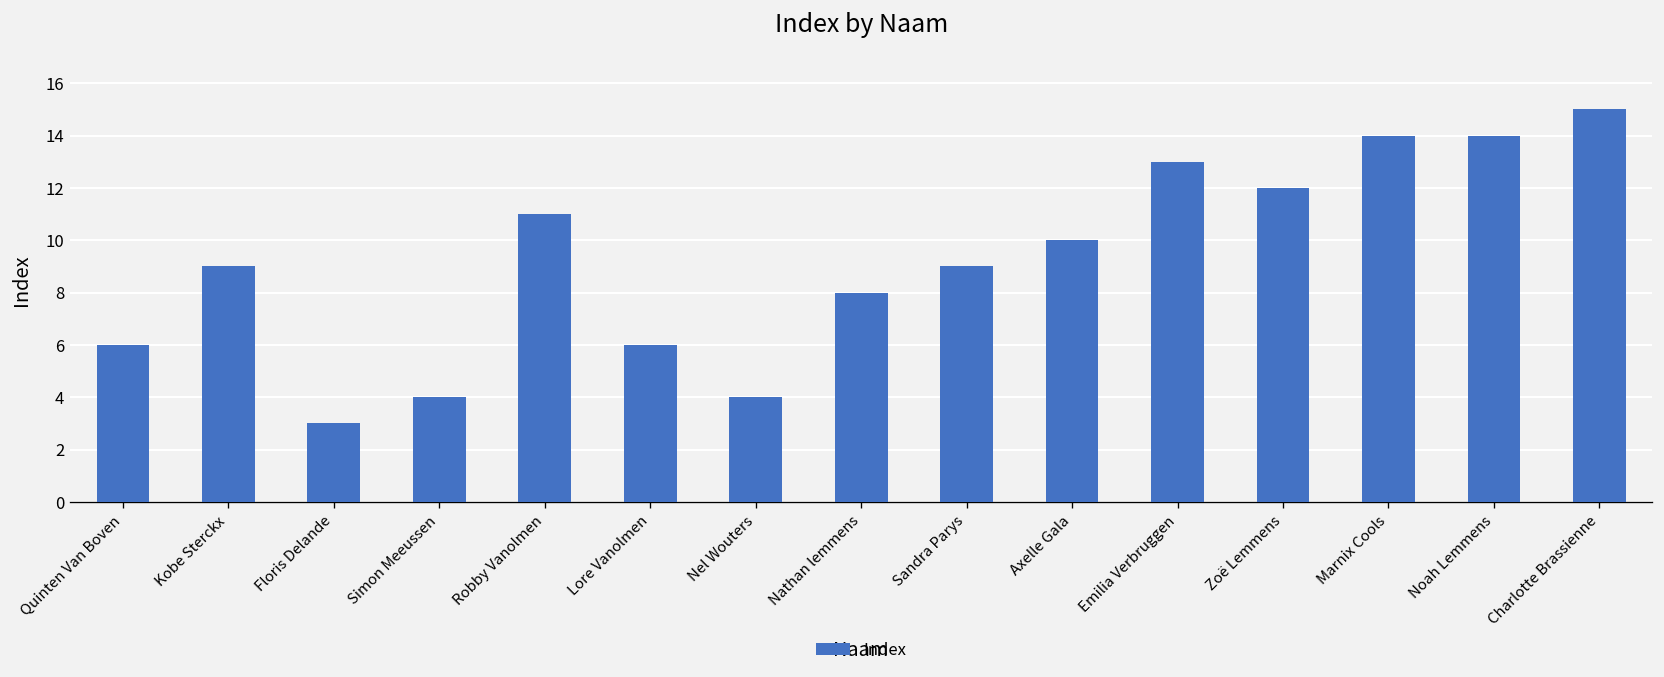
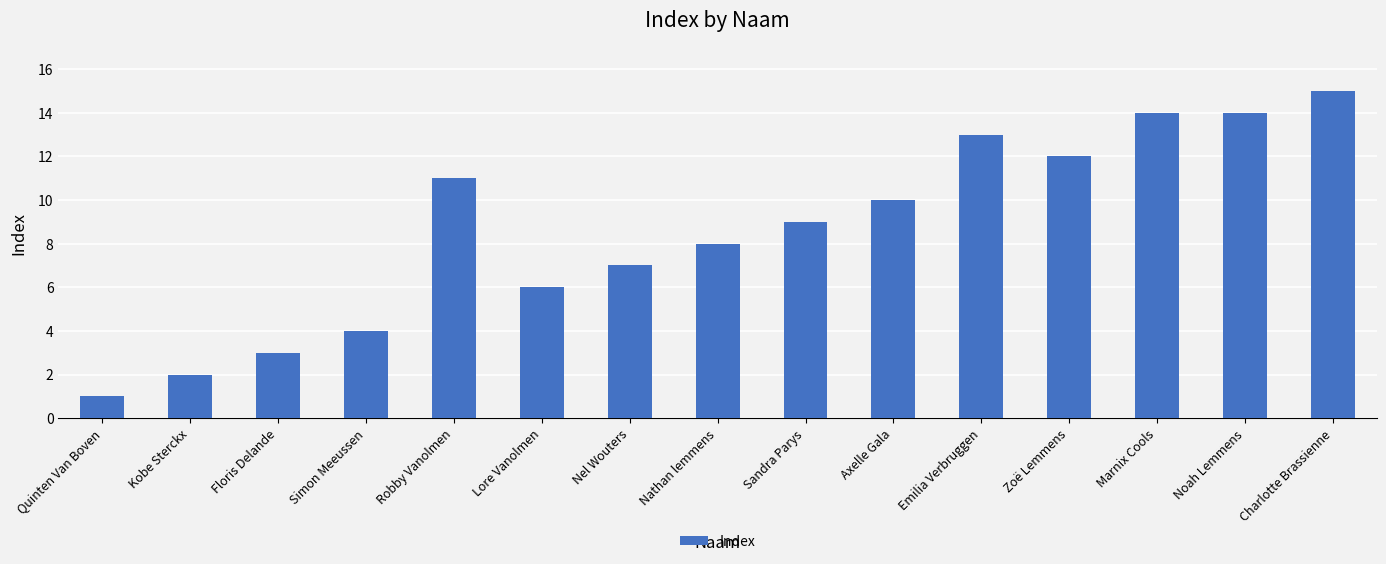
  {
-   "Quinten Van Boven": 6,
-   "Kobe Sterckx": 9,
+   "Quinten Van Boven": 1,
+   "Kobe Sterckx": 2,
    "Floris Delande": 3,
    "Simon Meeussen": 4,
    "Robby Vanolmen": 11,
    "Lore Vanolmen": 6,
-   "Nel Wouters": 4,
+   "Nel Wouters": 7,
    "Nathan lemmens": 8,
    "Sandra Parys": 9,
    "Axelle Gala": 10,
    "Emilia Verbruggen": 13,
    "Zoë Lemmens": 12,
    "Marnix Cools": 14,
    "Noah Lemmens": 14,
    "Charlotte Brassienne": 15
  }
